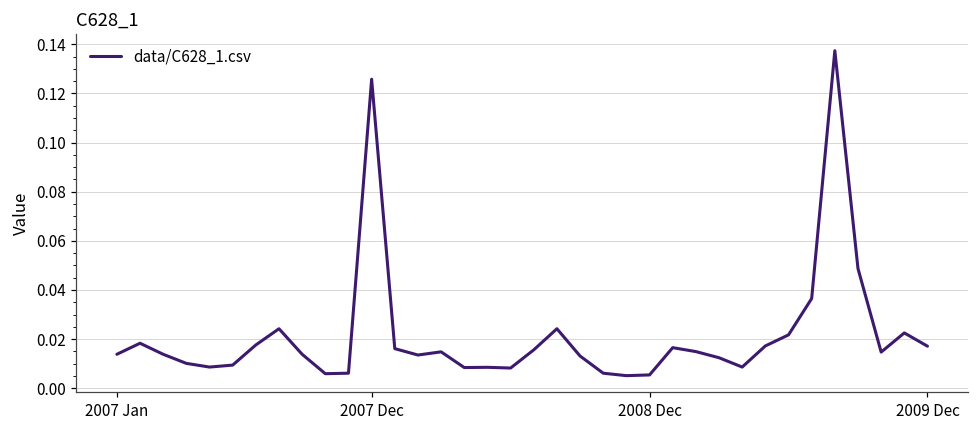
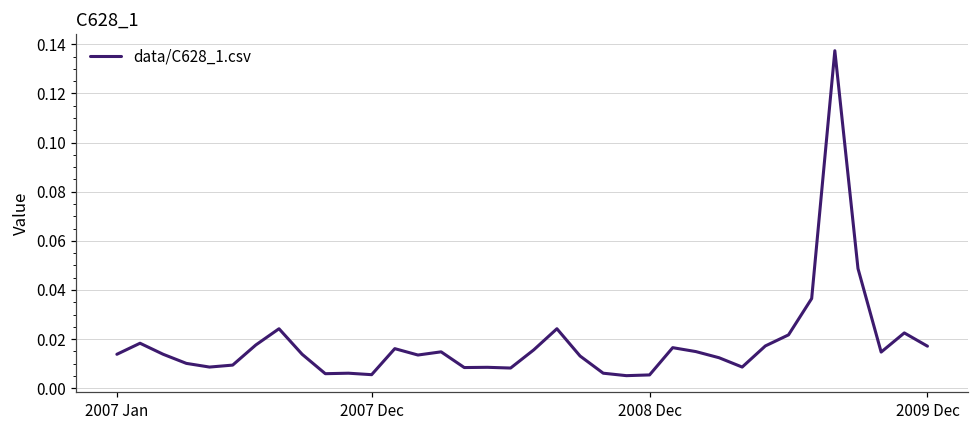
  {
    "2007 Jan": 0.014,
-   "2007 Dec": 0.126,
+   "2007 Dec": 0.006,
    "2008 Dec": 0.005,
    "2009 Dec": 0.017
  }
